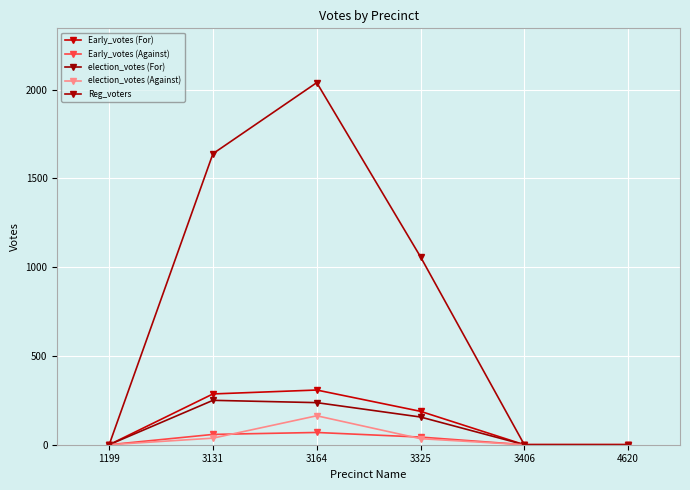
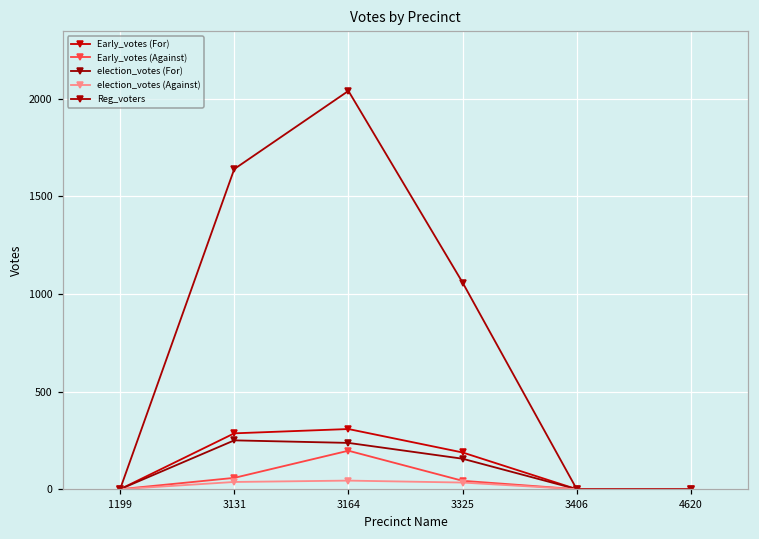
  {
    "Early_votes (Against)": {
      "3131": 60,
-     "3164": 70
+     "3164": 200
    },
    "election_votes (Against)": {
      "3131": 40,
-     "3164": 160
+     "3164": 40
    }
  }
